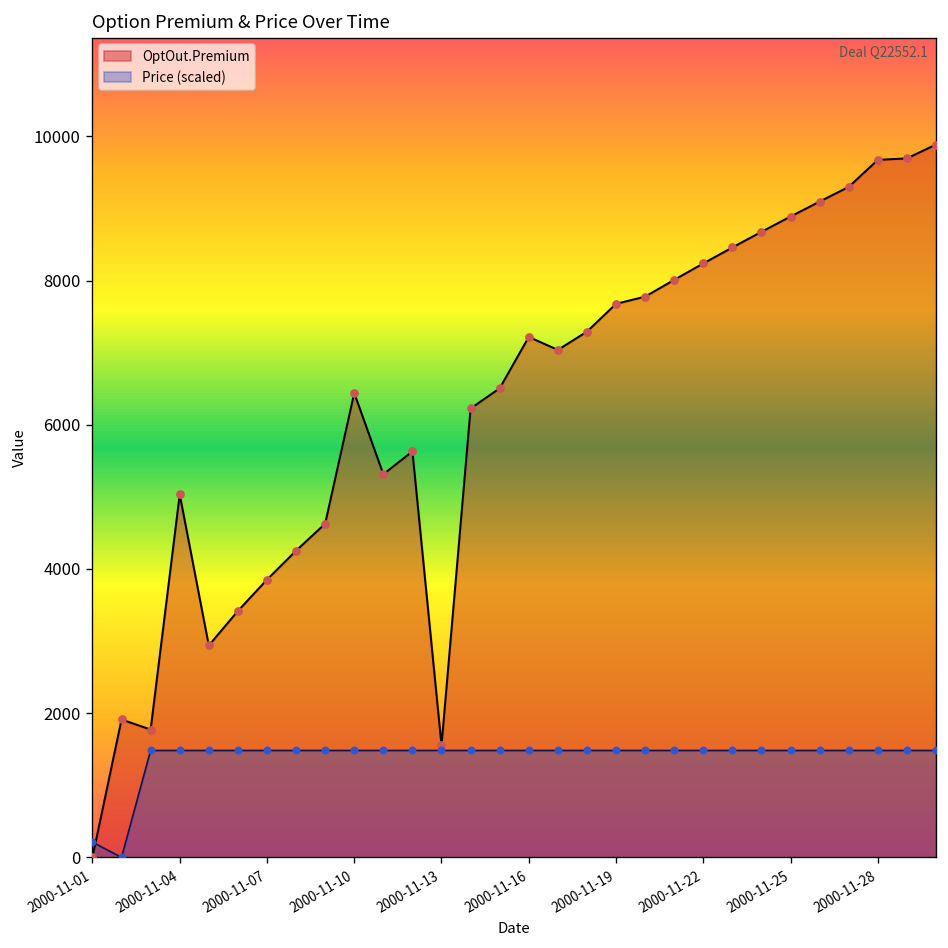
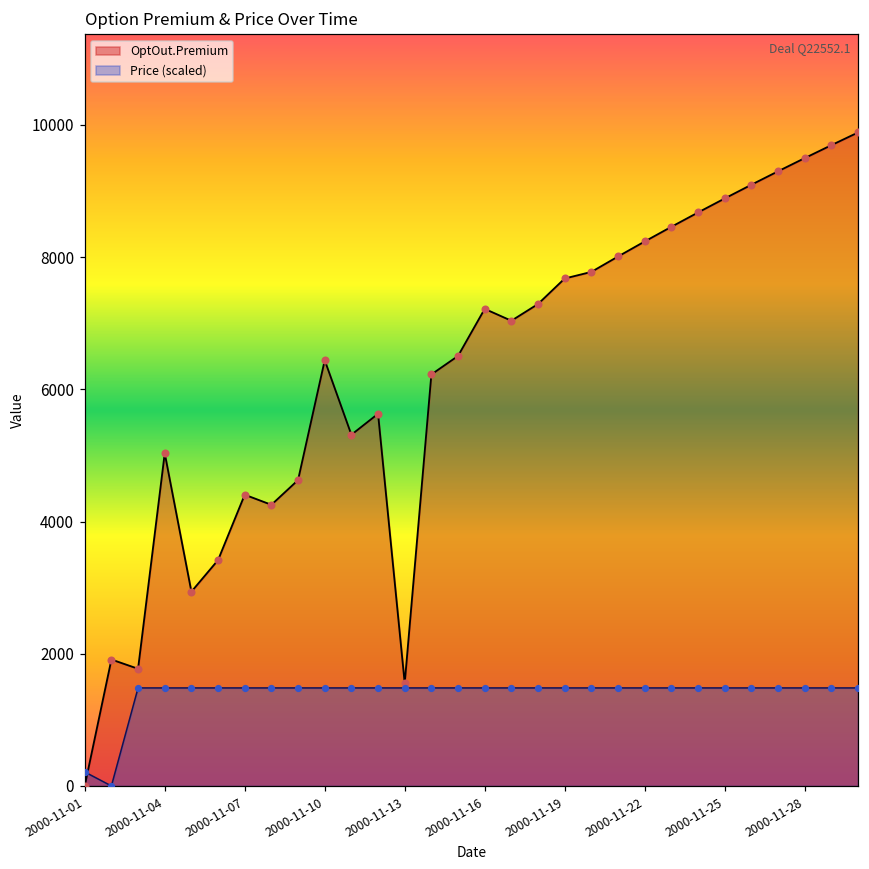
  {
    "OptOut.Premium": {
      "2000-11-01": 0,
      "2000-11-04": 5000,
-     "2000-11-07": 3900,
+     "2000-11-07": 4400,
      "2000-11-10": 6400,
      "2000-11-13": 1600,
      "2000-11-16": 7200,
      "2000-11-19": 7700,
      "2000-11-22": 8200,
      "2000-11-25": 8900,
-     "2000-11-28": 9700
+     "2000-11-28": 9500
    },
    "Price (scaled)": {
      "2000-11-01": 200,
      "2000-11-04": 1500,
      "2000-11-07": 1500,
      "2000-11-10": 1500,
      "2000-11-13": 1500,
      "2000-11-16": 1500,
      "2000-11-19": 1500,
      "2000-11-22": 1500,
      "2000-11-25": 1500,
      "2000-11-28": 1500
    }
  }
